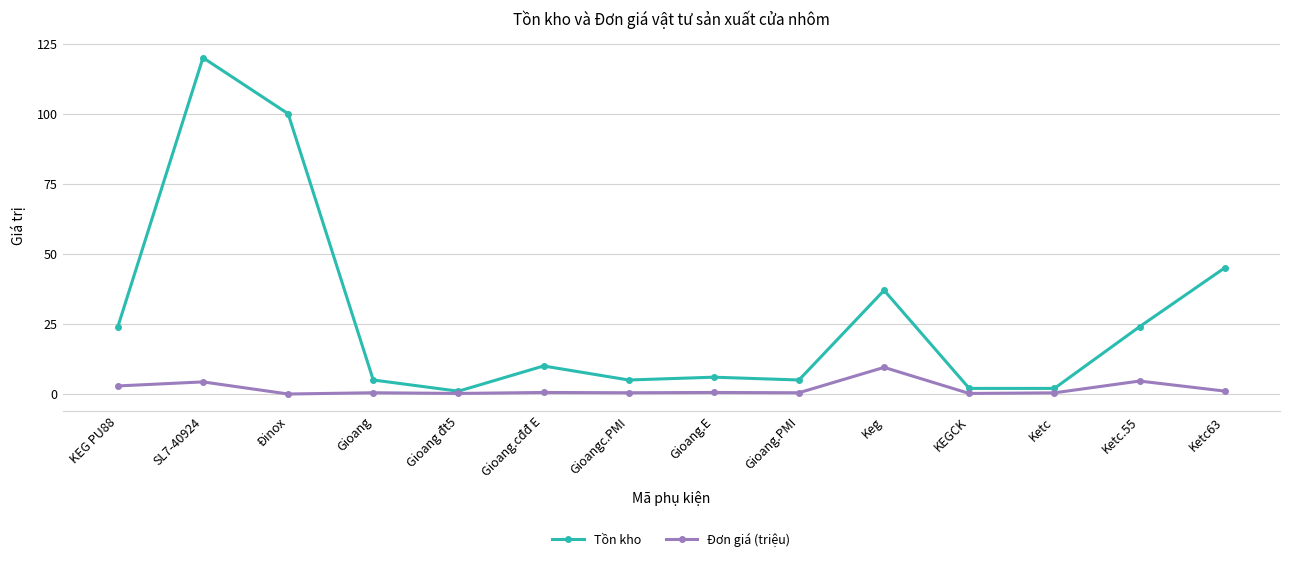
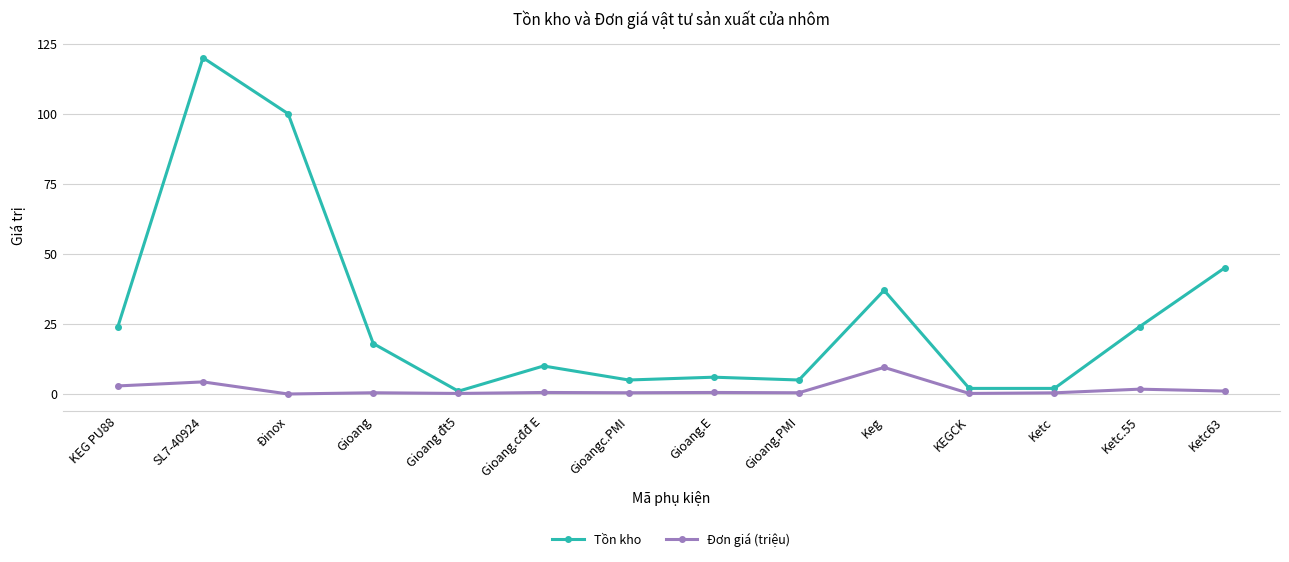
  {
    "Tồn kho": {
      "KEG PU88": 24,
      "SL7-40924": 120,
      "Đinox": 100,
-     "Gioang": 5,
+     "Gioang": 18,
      "Gioang.cđđ E": 10,
      "Gioangc.PMI": 5,
      "Gioang.E": 6,
      "Gioang.PMI": 5,
      "Keg": 37,
      "KEGCK": 2,
      "Ketc": 2,
      "Ketc.55": 24,
      "Ketc63": 45
    },
    "Đơn giá (triệu)": {
      "KEG PU88": 3,
      "SL7-40924": 4,
      "Đinox": 0,
      "Gioang": 0,
      "Gioang.cđđ E": 1,
      "Gioangc.PMI": 0,
      "Gioang.E": 1,
      "Gioang.PMI": 0,
      "Keg": 10,
      "KEGCK": 0,
      "Ketc": 0,
-     "Ketc.55": 5,
+     "Ketc.55": 2,
      "Ketc63": 1
    }
  }
